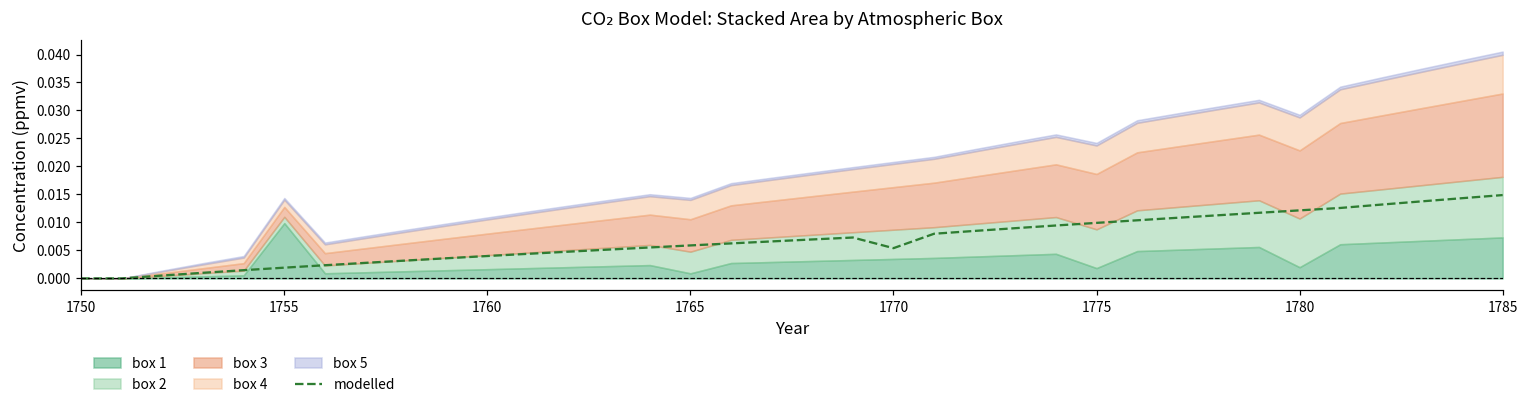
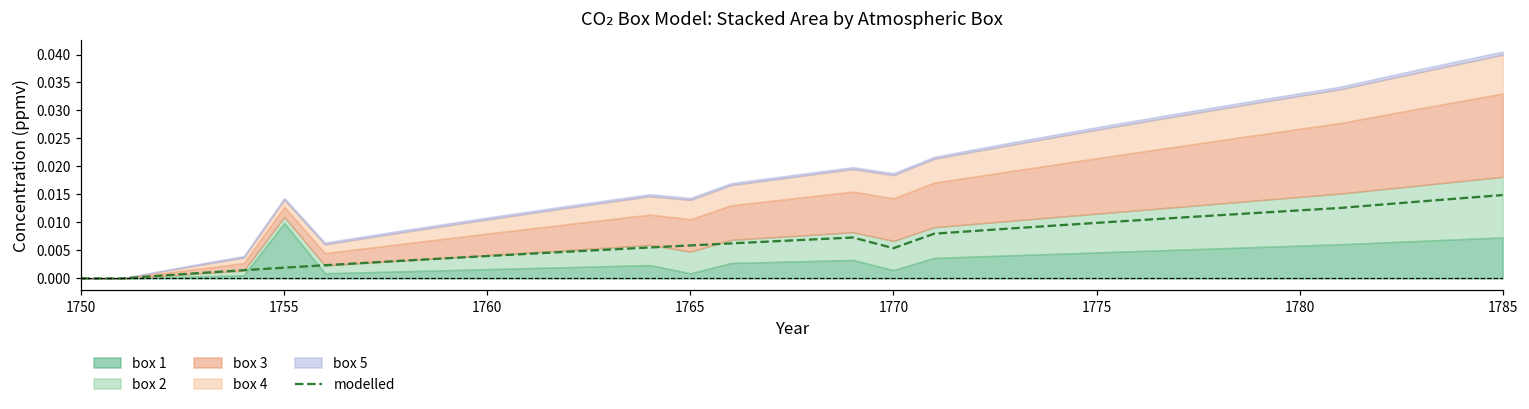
  {
    "modelled": {
      "1755": 0.002,
      "1765": 0.006,
      "1770": 0.005,
      "1775": 0.010,
      "1780": 0.012,
      "1785": 0.015
    },
    "box 1": {
      "1755": 0.010,
      "1760": 0.002,
      "1765": 0.001,
-     "1770": 0.003,
-     "1775": 0.002,
-     "1780": 0.002,
+     "1770": 0.001,
+     "1775": 0.005,
+     "1780": 0.006,
      "1785": 0.007
    }
  }
